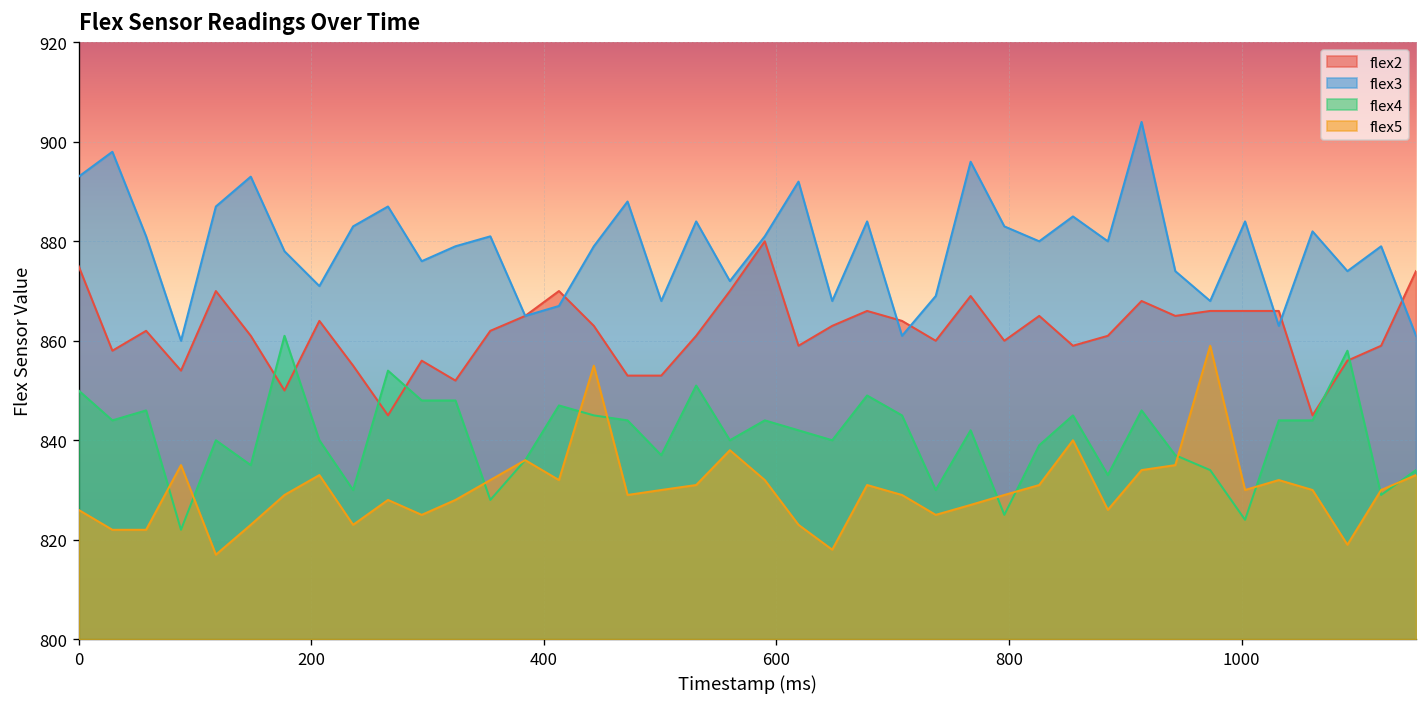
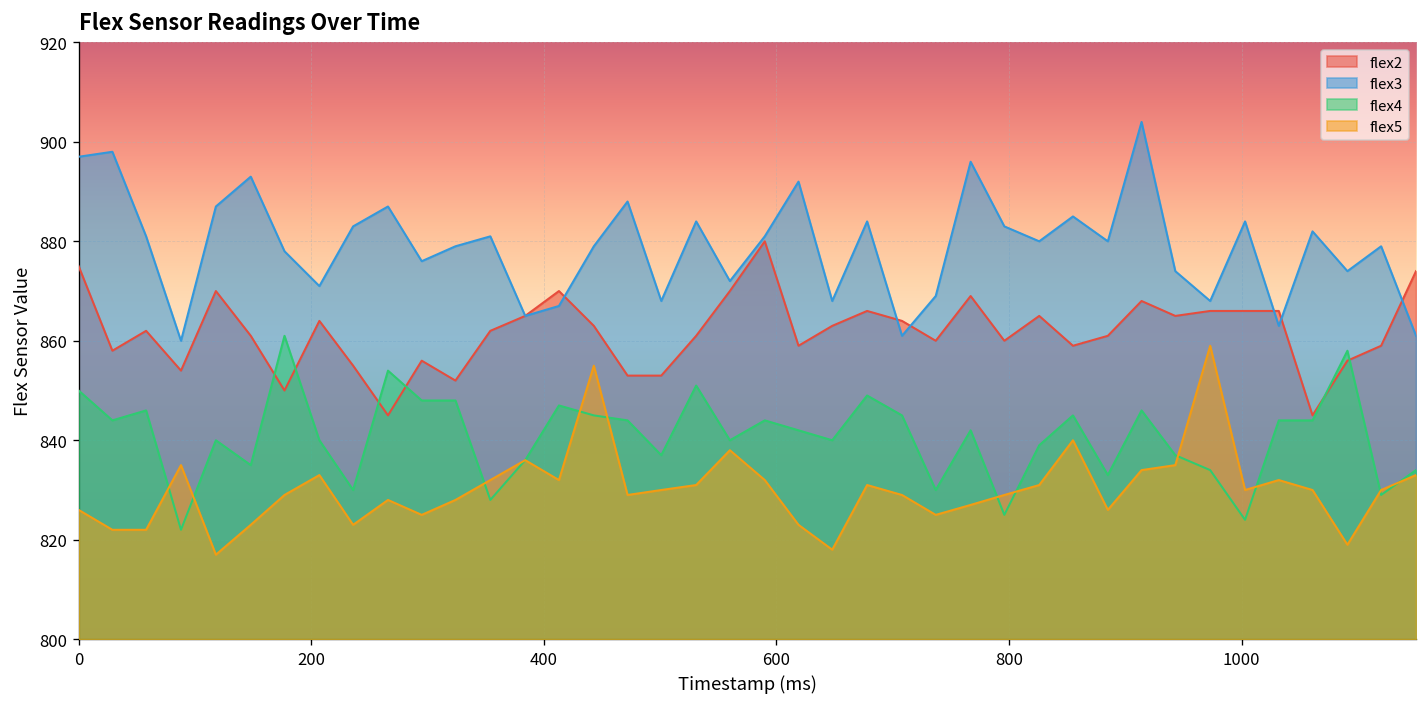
  {
    "flex2": {
      "0": 875
    },
    "flex3": {
-     "0": 893
+     "0": 897
    },
    "flex4": {
      "0": 850
    },
    "flex5": {
      "0": 826
    }
  }
